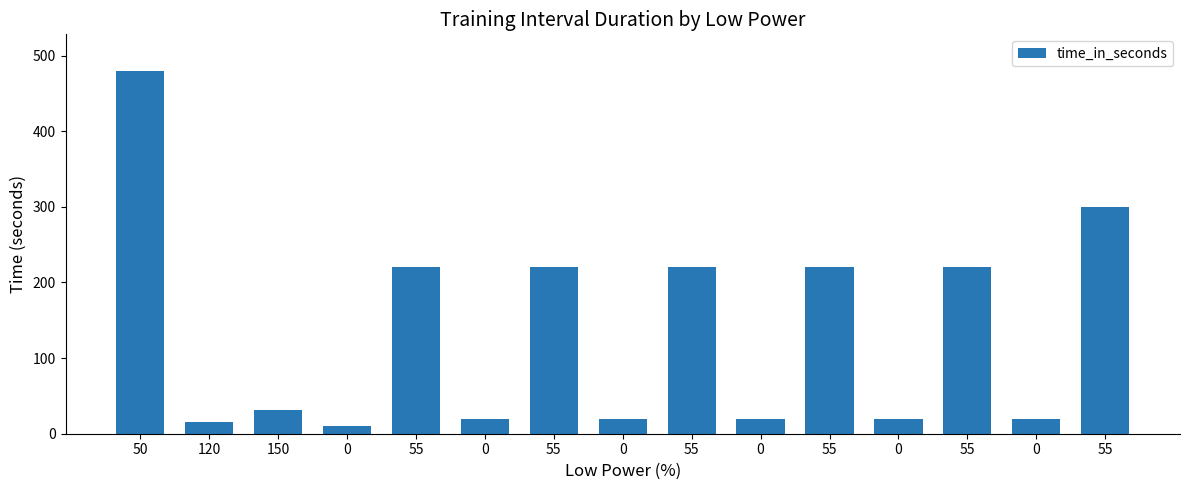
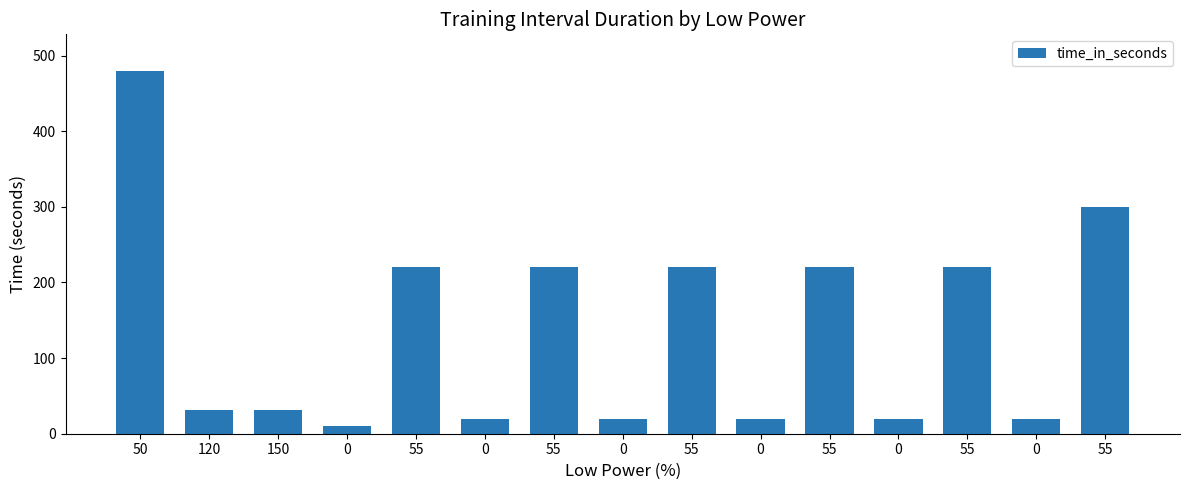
  {
    "50": 480,
-   "120": 20,
+   "120": 30,
    "150": 30
  }
